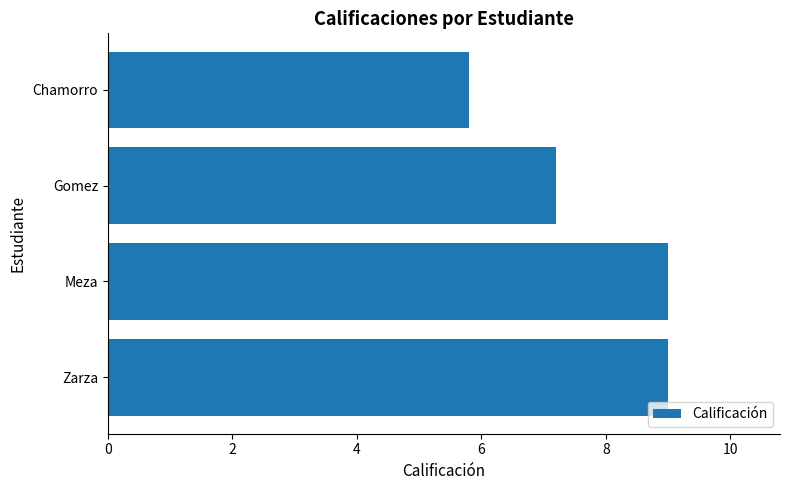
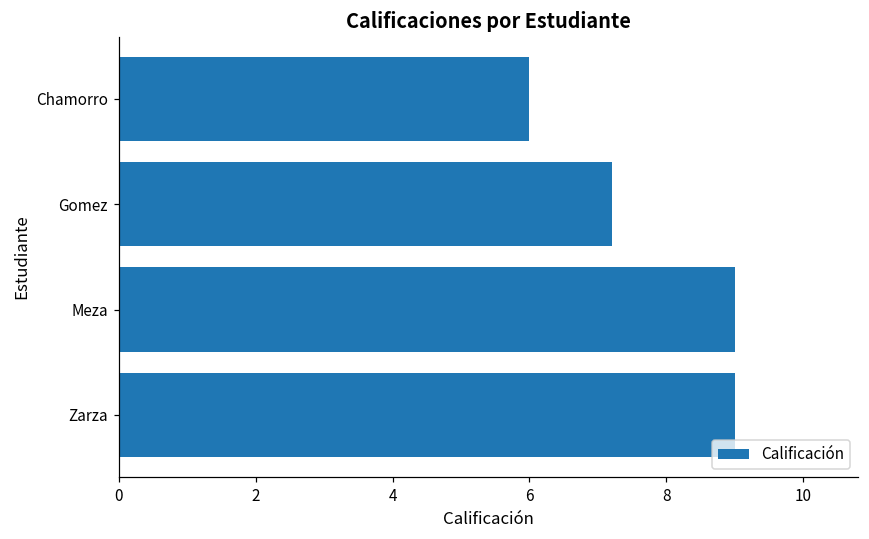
  {
-   "Chamorro": 5.8,
+   "Chamorro": 6.0,
    "Gomez": 7.2,
    "Meza": 9.0,
    "Zarza": 9.0
  }
